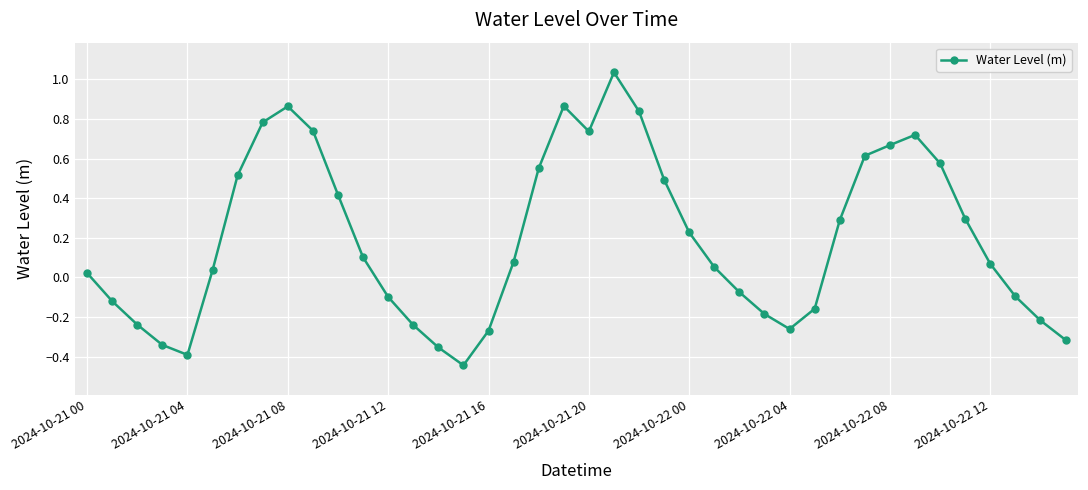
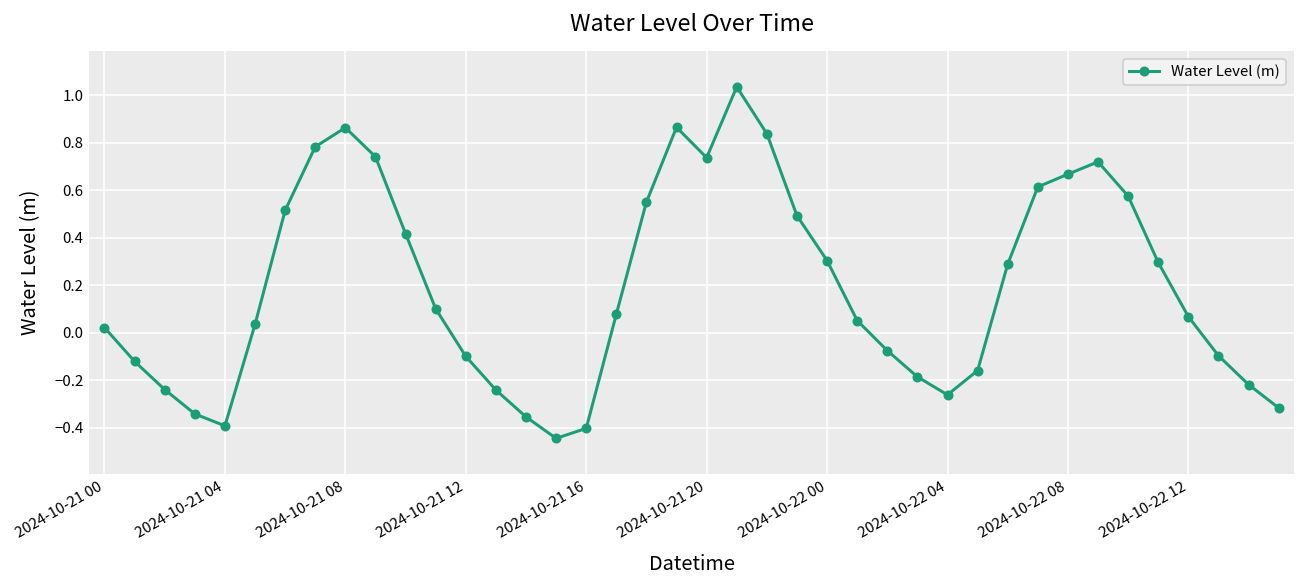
  {
    "2024-10-21 00": 0.02,
    "2024-10-21 04": -0.39,
    "2024-10-21 08": 0.86,
    "2024-10-21 12": -0.10,
-   "2024-10-21 16": -0.27,
+   "2024-10-21 16": -0.40,
    "2024-10-21 20": 0.74,
-   "2024-10-22 00": 0.23,
+   "2024-10-22 00": 0.30,
    "2024-10-22 04": -0.26,
    "2024-10-22 08": 0.67,
    "2024-10-22 12": 0.07
  }
